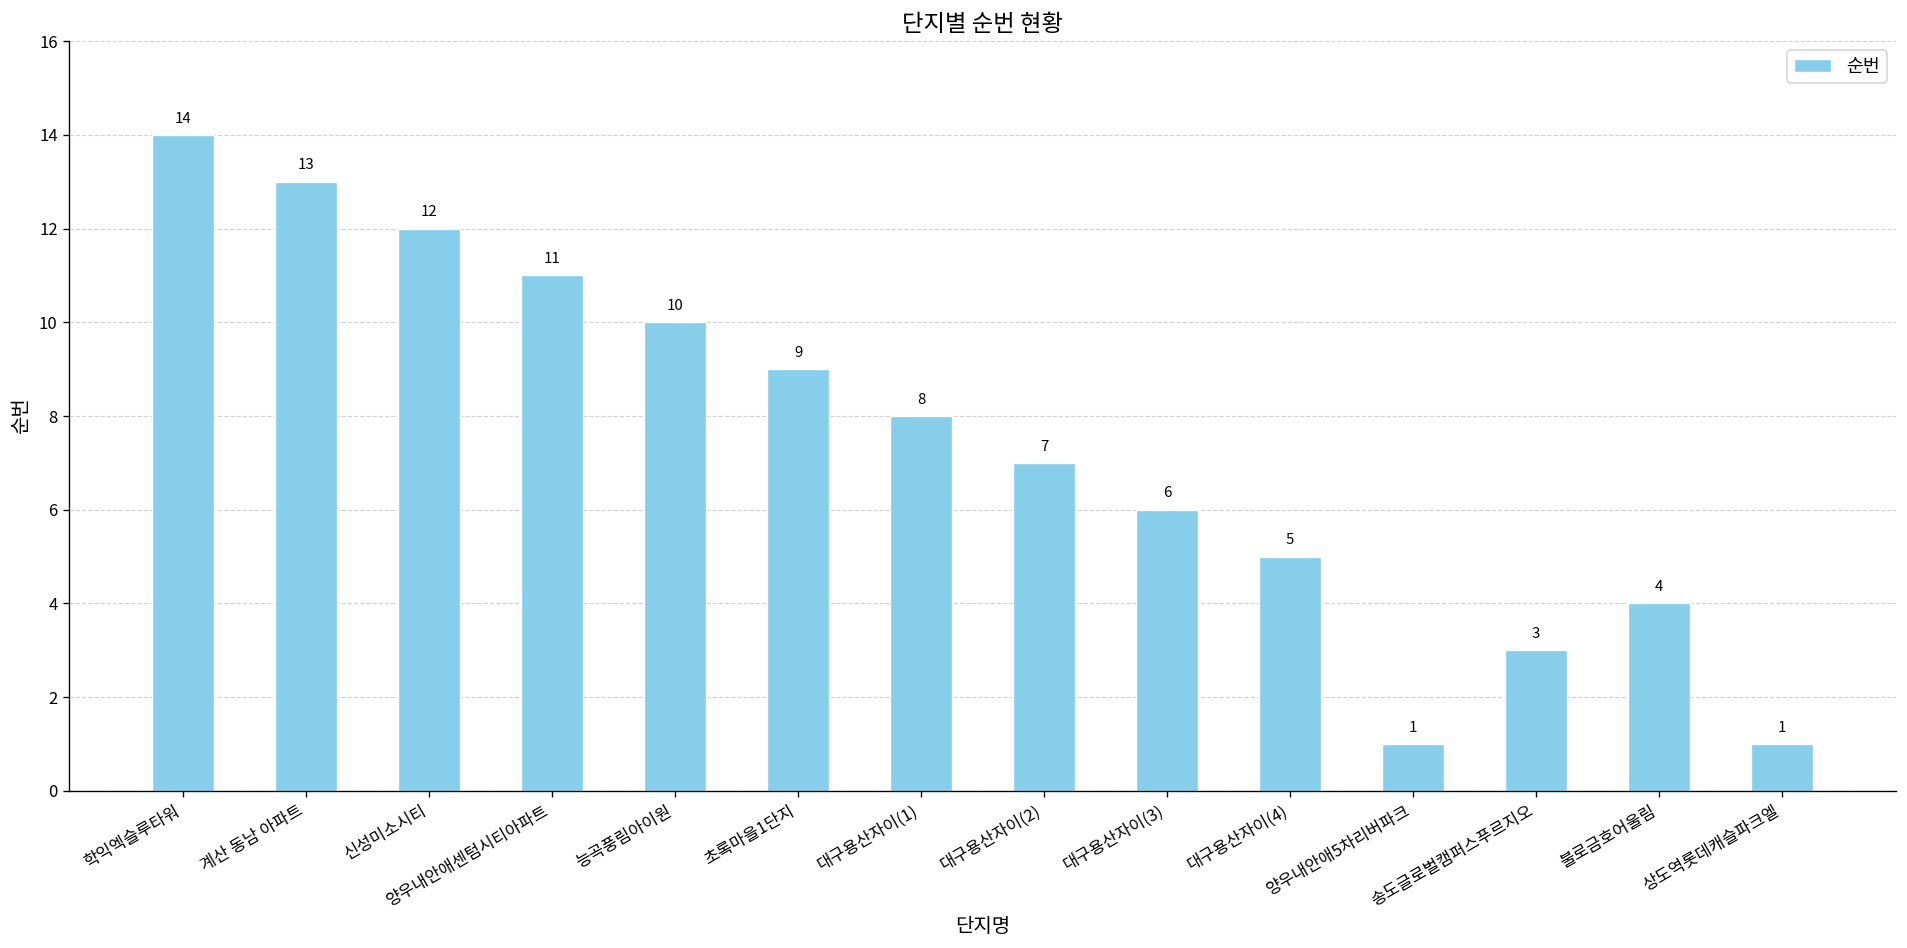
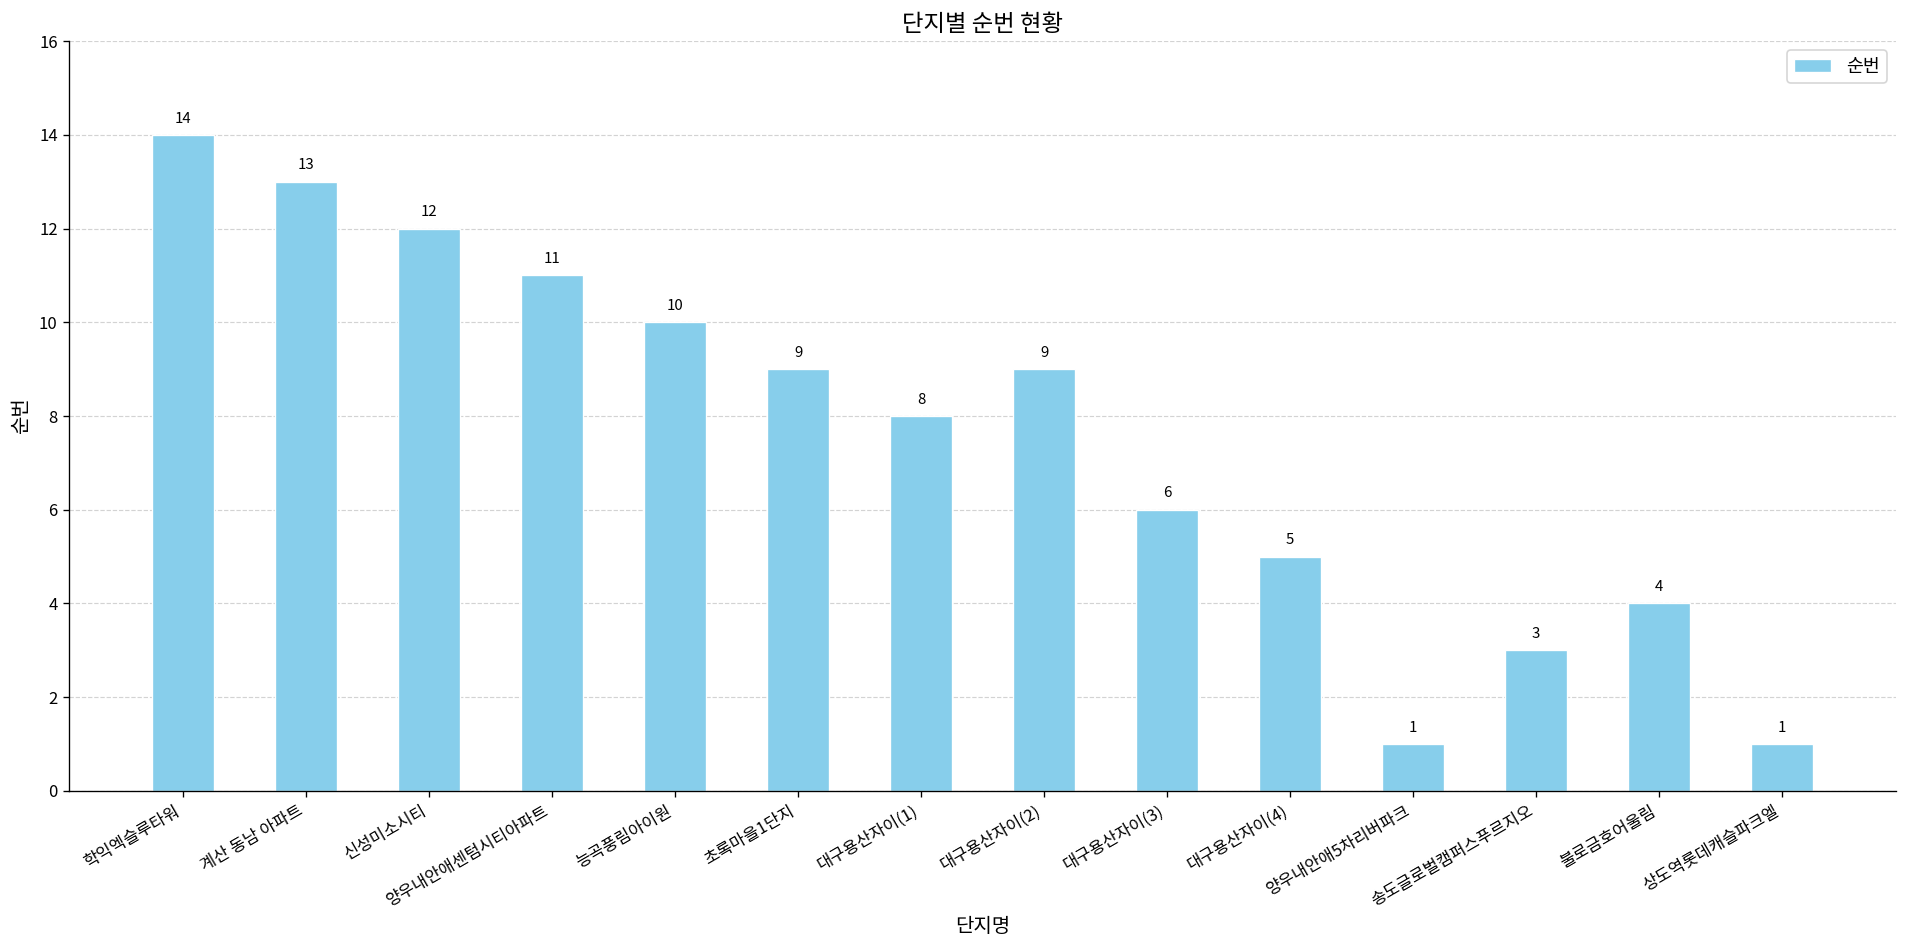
  {
    "학익엑슬루타워": 14,
    "계산 동남 아파트": 13,
    "신성미소시티": 12,
    "양우내안애센텀시티아파트": 11,
    "능곡풍림아이원": 10,
    "초록마을1단지": 9,
    "대구용산자이(1)": 8,
-   "대구용산자이(2)": 7,
+   "대구용산자이(2)": 9,
    "대구용산자이(3)": 6,
    "대구용산자이(4)": 5,
    "양우내안애5차리버파크": 1,
    "송도글로벌캠퍼스푸르지오": 3,
    "불로금호어울림": 4,
    "상도역롯데캐슬파크엘": 1
  }
